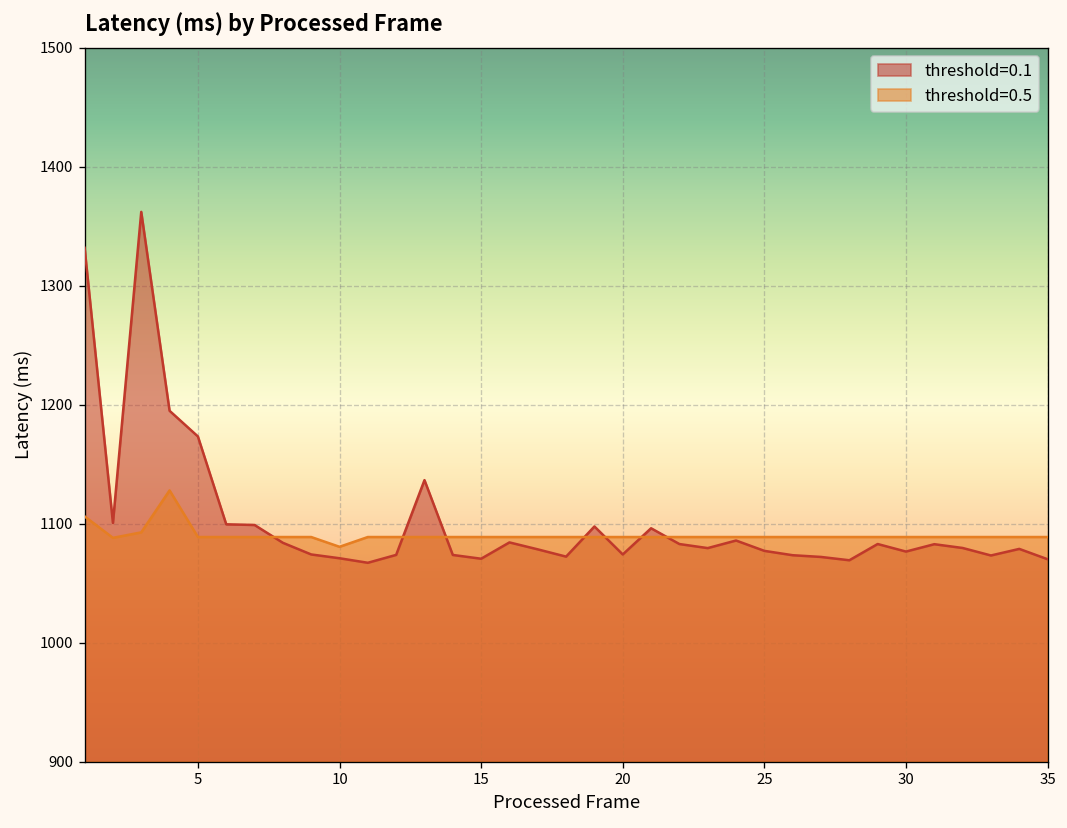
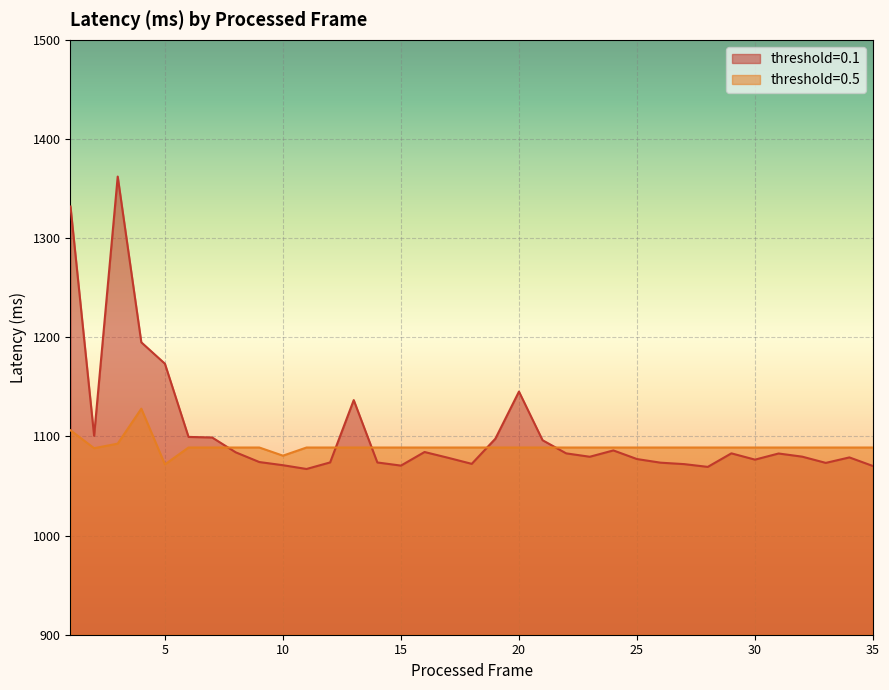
  {
    "threshold=0.1": {
      "5": 1170,
      "10": 1070,
      "15": 1070,
-     "20": 1070,
+     "20": 1150,
      "25": 1080,
      "30": 1080,
      "35": 1070
    },
    "threshold=0.5": {
-     "5": 1090,
+     "5": 1070,
      "10": 1080,
      "15": 1090,
      "20": 1090,
      "25": 1090,
      "30": 1090,
      "35": 1090
    }
  }
